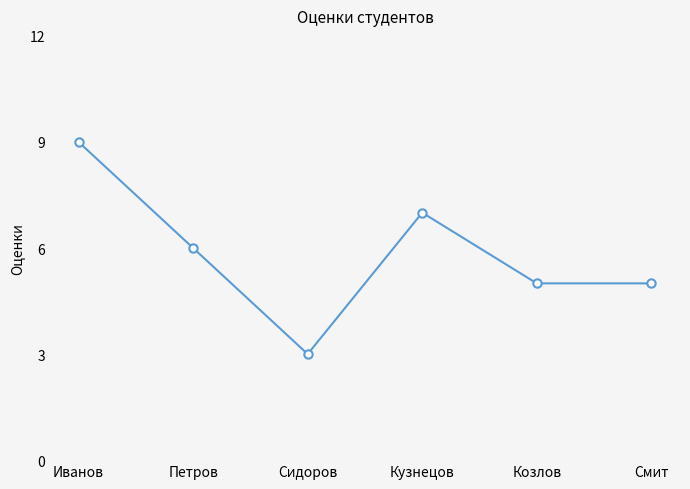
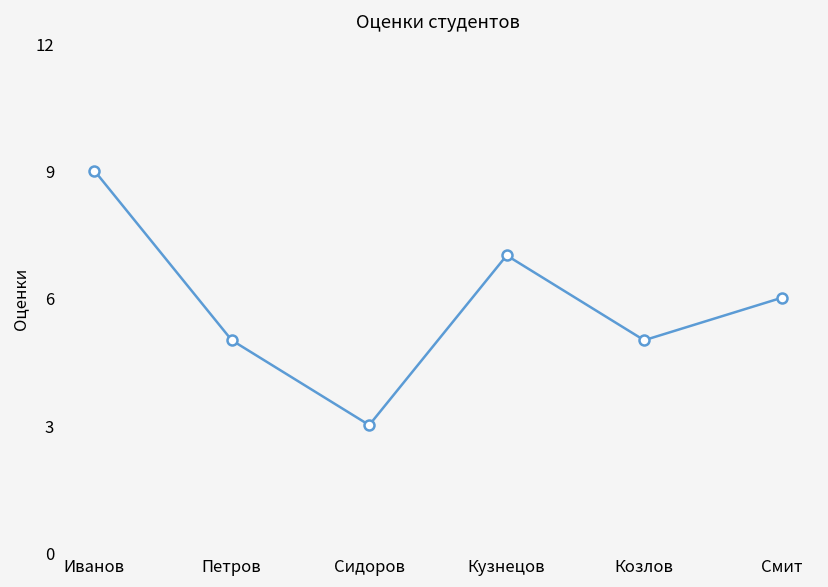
  {
    "Иванов": 9,
-   "Петров": 6,
+   "Петров": 5,
    "Сидоров": 3,
    "Кузнецов": 7,
    "Козлов": 5,
-   "Смит": 5
+   "Смит": 6
  }
